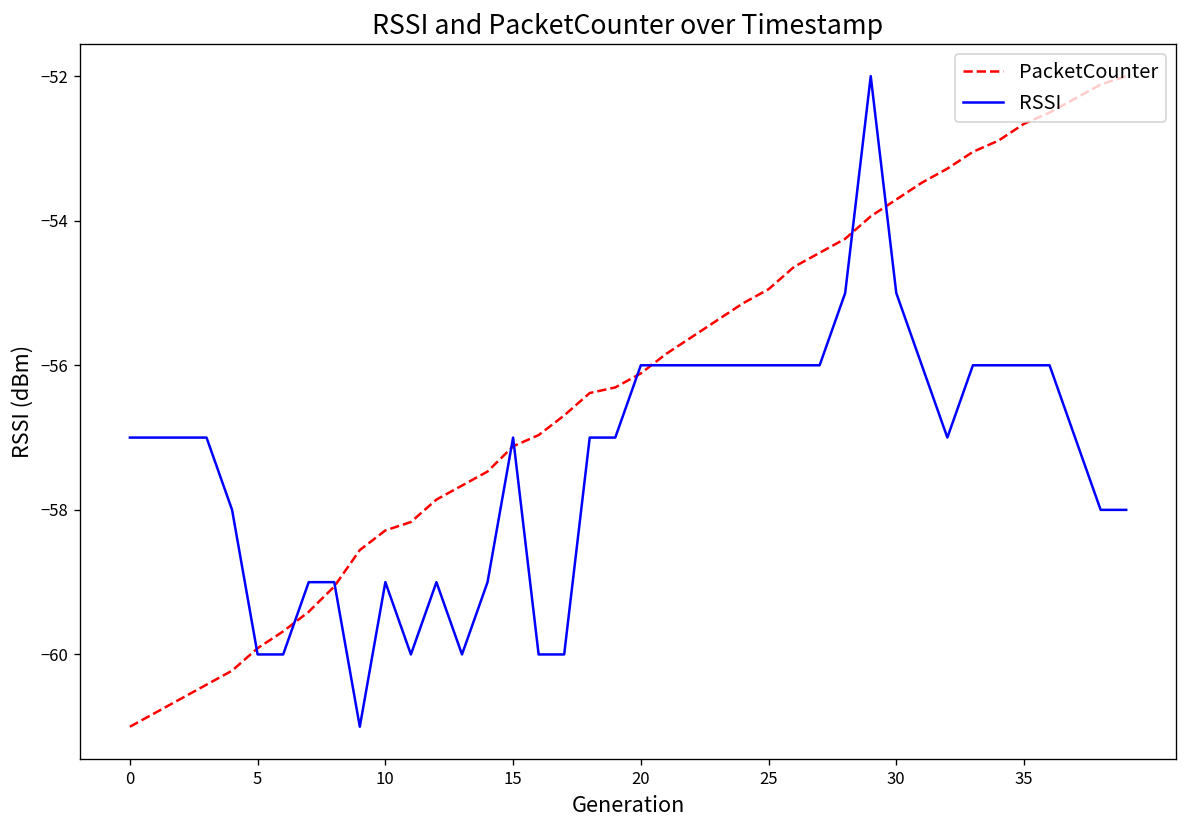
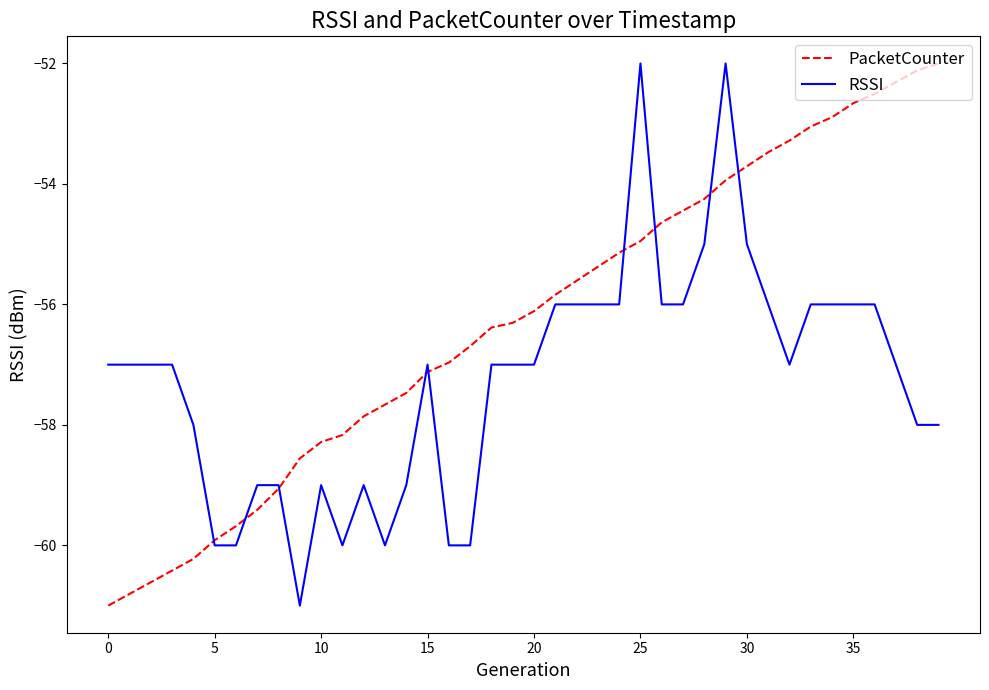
  {
    "PacketCounter": {
      "0": -61,
      "5": -59.9,
      "10": -58.3,
      "15": -57.1,
      "20": -56.1,
      "25": -54.9,
      "30": -53.7,
      "35": -52.7
    },
    "RSSI": {
      "0": -57,
      "5": -60,
      "10": -59,
      "15": -57,
-     "20": -56,
-     "25": -56,
+     "20": -57,
+     "25": -52,
      "30": -55,
      "35": -56
    }
  }
